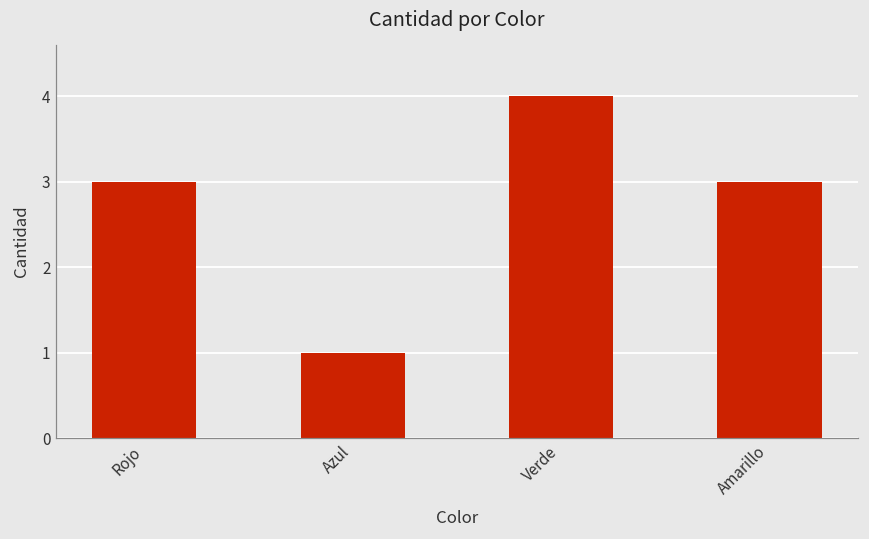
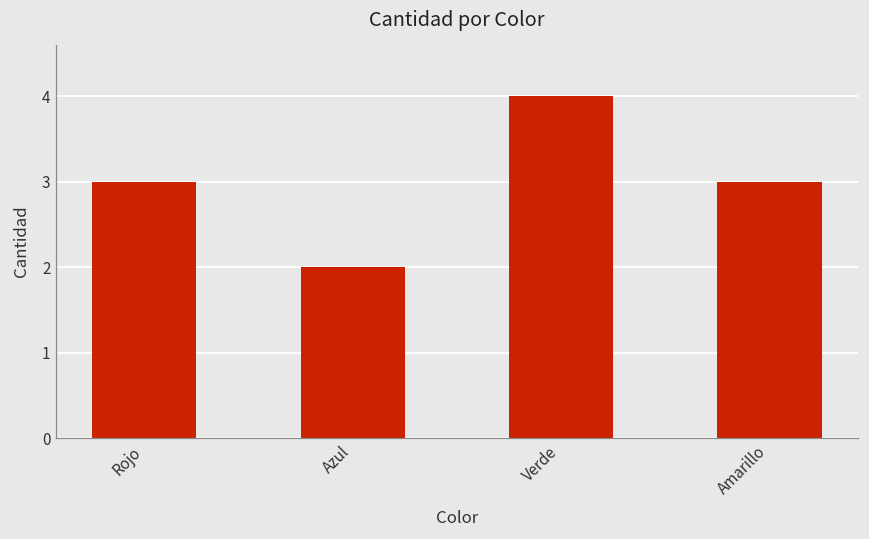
  {
    "Rojo": 3,
-   "Azul": 1,
+   "Azul": 2,
    "Verde": 4,
    "Amarillo": 3
  }
